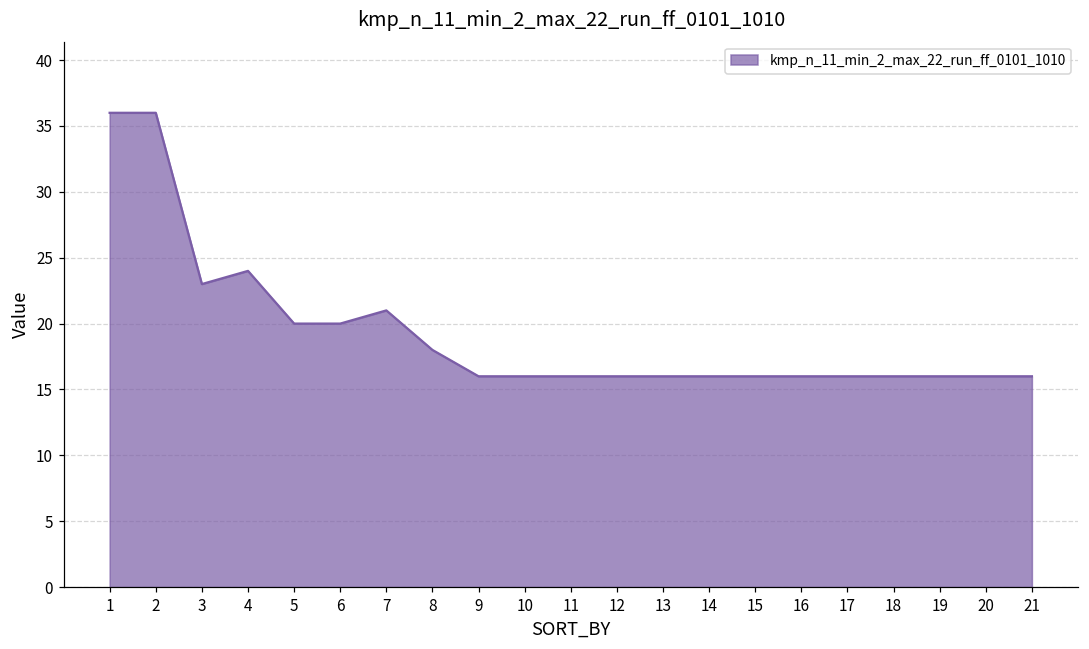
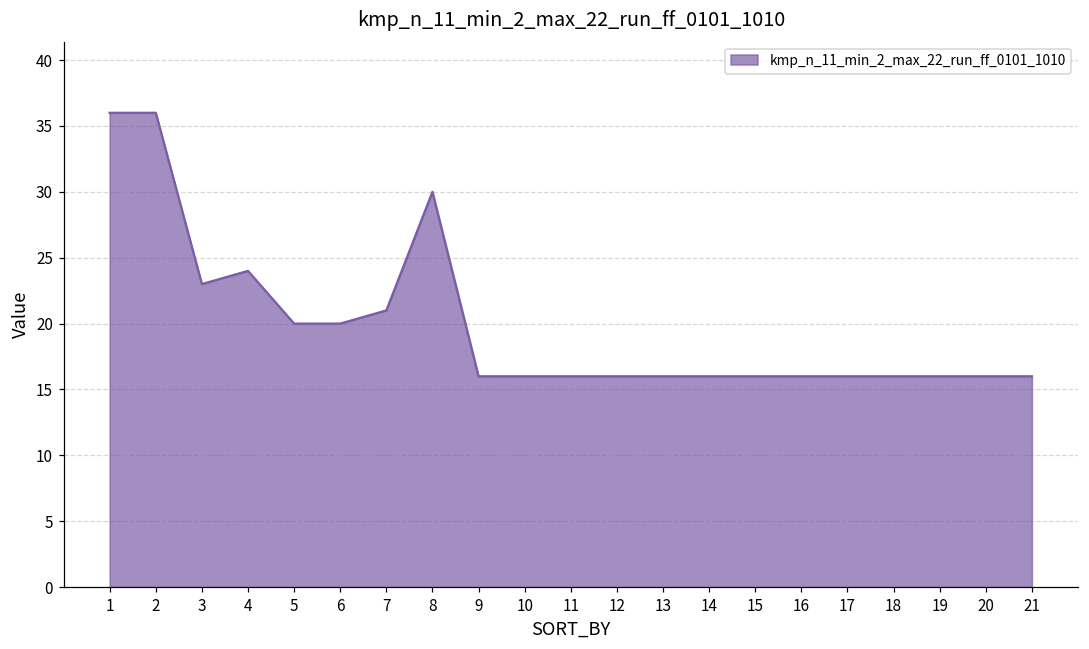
  {
    "1": 36,
    "2": 36,
    "3": 23,
    "4": 24,
    "5": 20,
    "6": 20,
    "7": 21,
-   "8": 18,
+   "8": 30,
    "9": 16,
    "10": 16,
    "11": 16,
    "12": 16,
    "13": 16,
    "14": 16,
    "15": 16,
    "16": 16,
    "17": 16,
    "18": 16,
    "19": 16,
    "20": 16,
    "21": 16
  }
